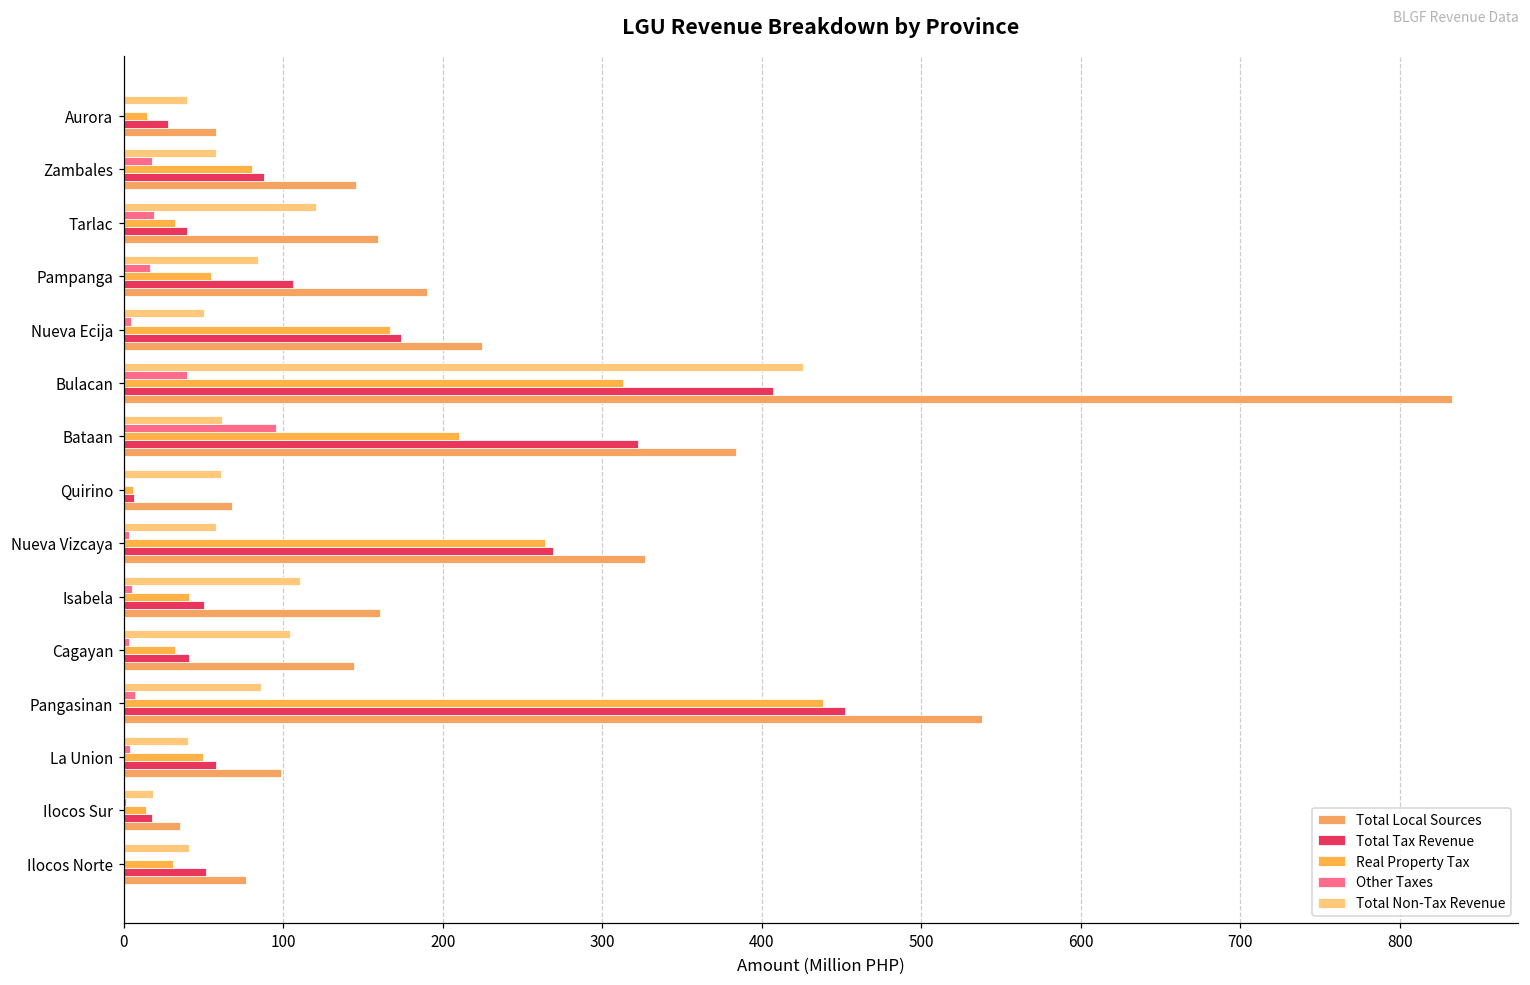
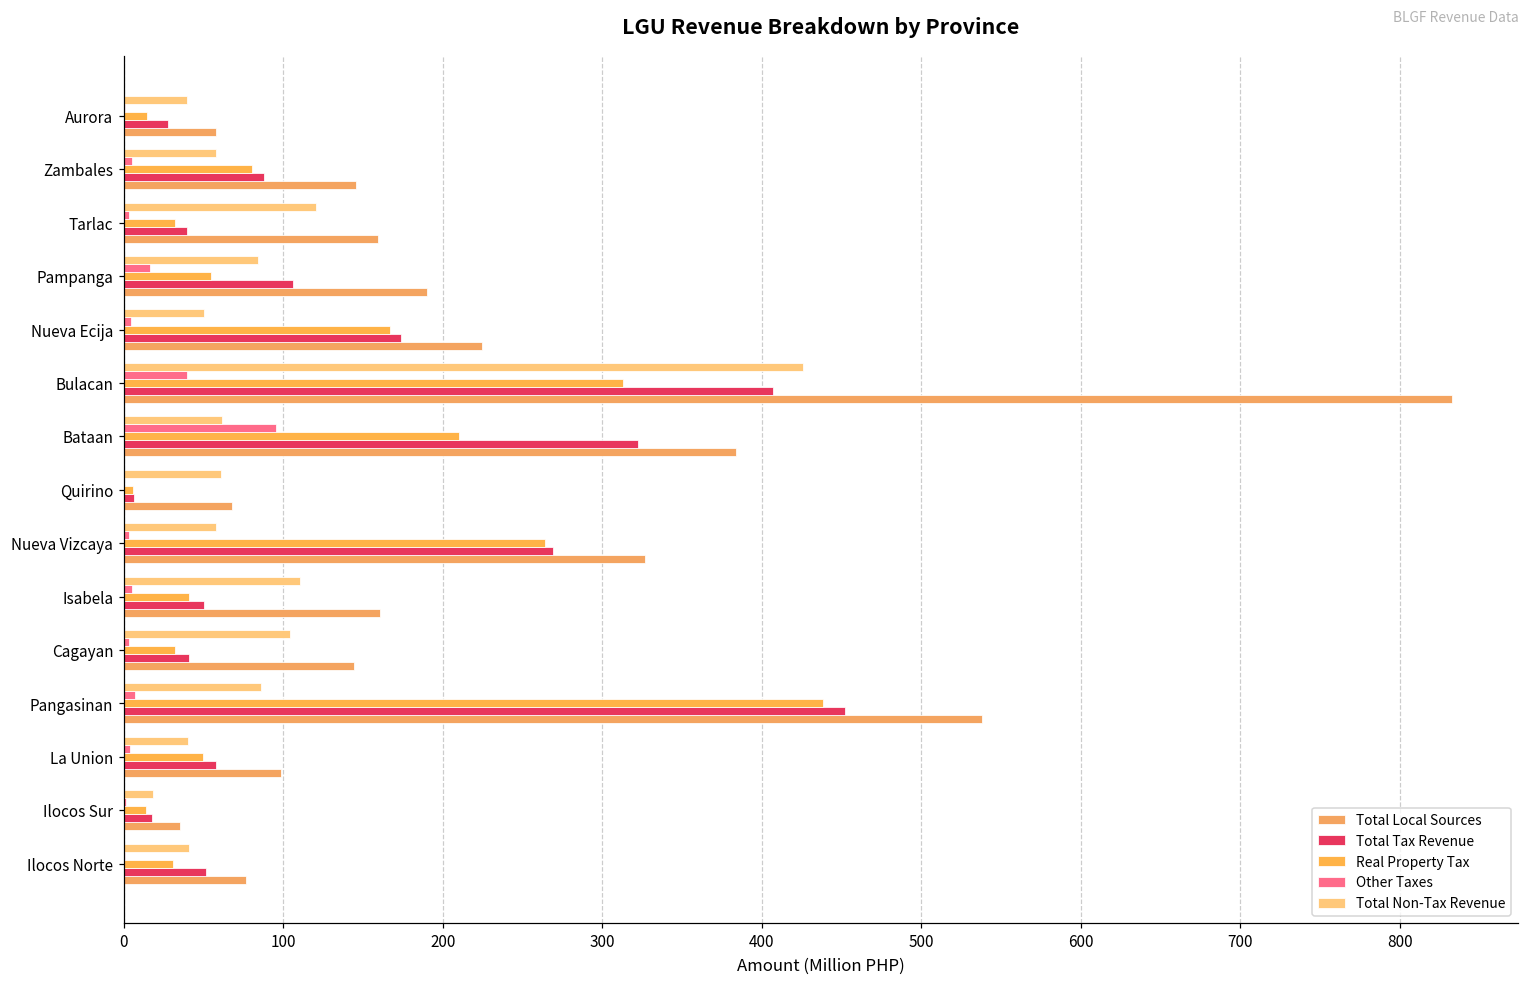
  {
    "Total Tax Revenue": {
      "Aurora": 28,
      "Zambales": 88,
      "Tarlac": 39,
      "Pampanga": 106,
      "Nueva Ecija": 174,
      "Bulacan": 407,
      "Bataan": 322,
      "Quirino": 6,
      "Nueva Vizcaya": 269,
      "Isabela": 50,
      "Cagayan": 41,
      "Pangasinan": 452,
      "La Union": 58,
      "Ilocos Sur": 17,
      "Ilocos Norte": 52
    },
    "Other Taxes": {
-     "Zambales": 17,
-     "Tarlac": 19,
+     "Zambales": 5,
+     "Tarlac": 3,
      "Pampanga": 16,
      "Nueva Ecija": 5,
      "Bulacan": 40,
      "Bataan": 95,
      "Nueva Vizcaya": 3,
      "Isabela": 5,
      "Cagayan": 3,
      "Pangasinan": 7,
      "La Union": 4
    }
  }
